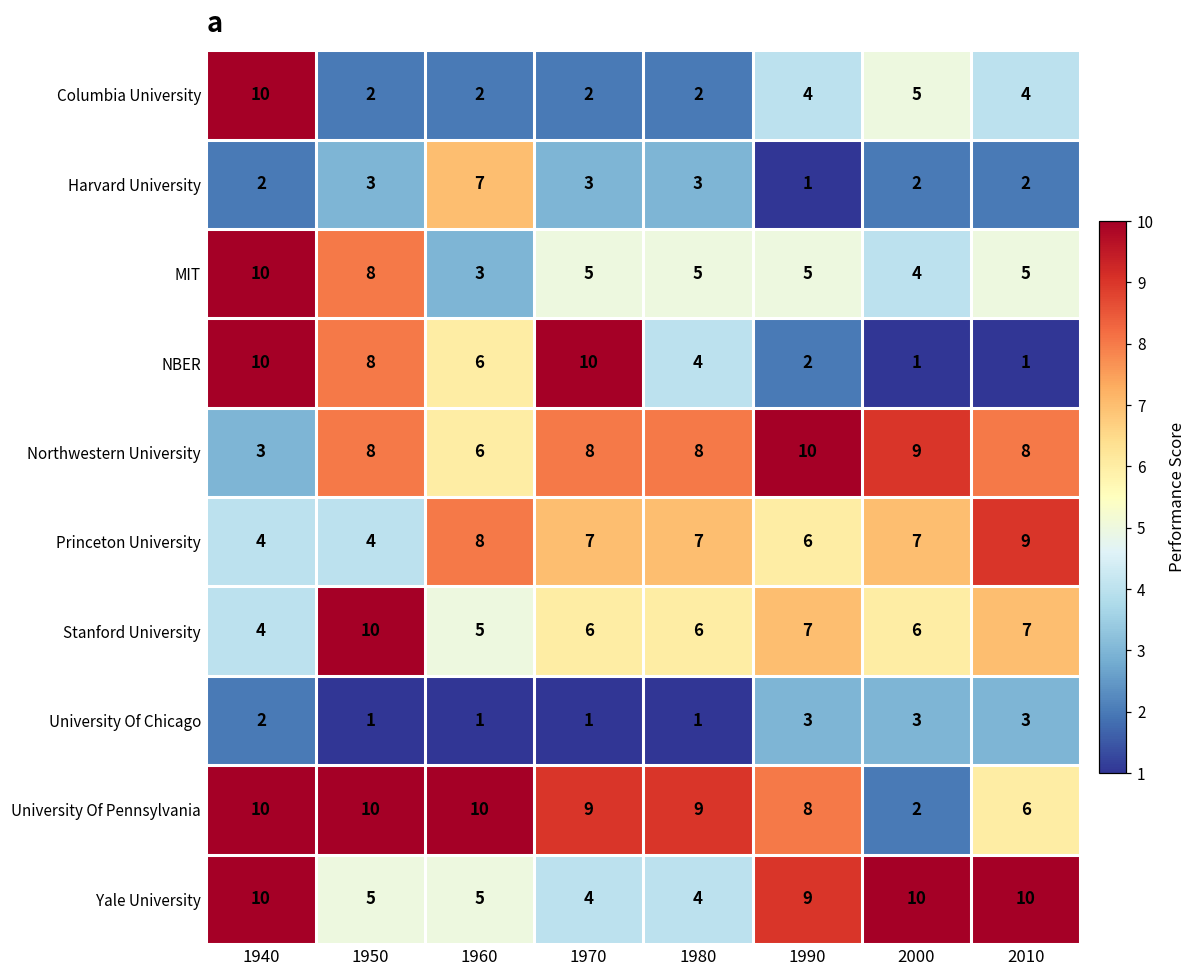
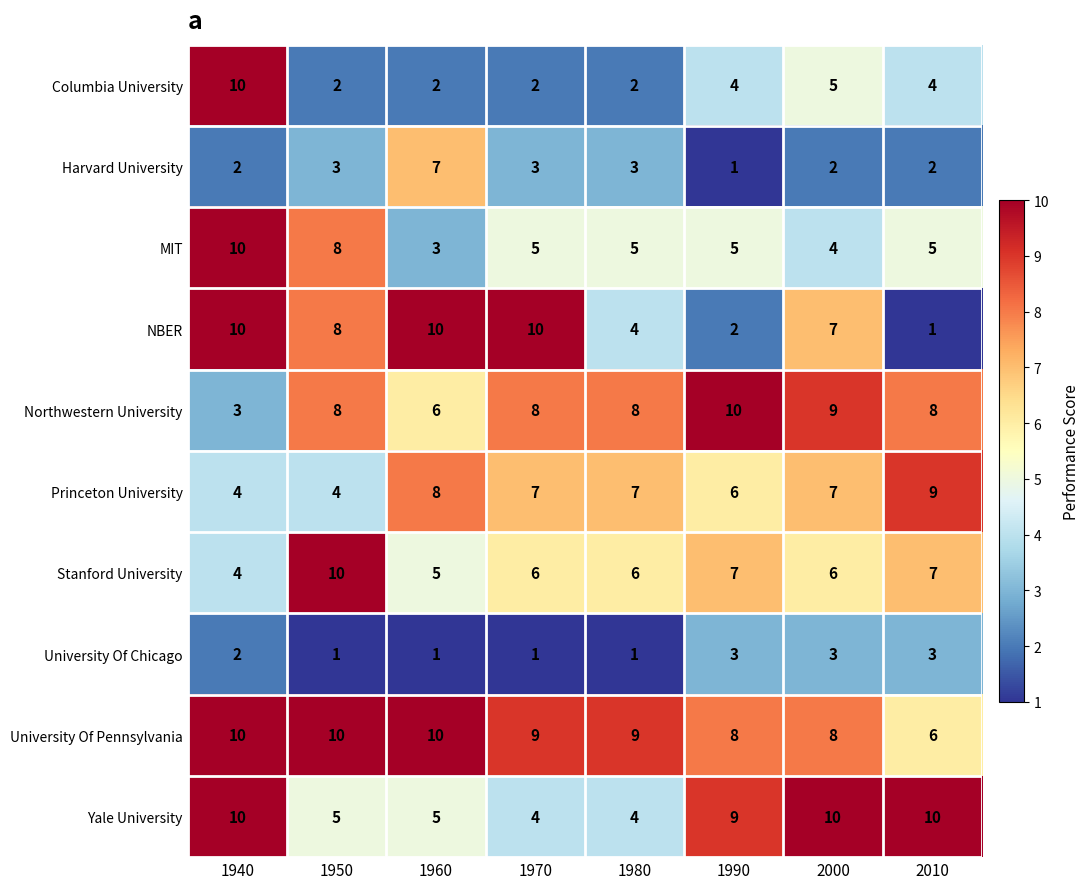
  {
    "Columbia University": {
      "1940": 10,
      "1950": 2,
      "1960": 2,
      "1970": 2,
      "1980": 2,
      "1990": 4,
      "2000": 5,
      "2010": 4
    },
    "Harvard University": {
      "1940": 2,
      "1950": 3,
      "1960": 7,
      "1970": 3,
      "1980": 3,
      "1990": 1,
      "2000": 2,
      "2010": 2
    },
    "MIT": {
      "1940": 10,
      "1950": 8,
      "1960": 3,
      "1970": 5,
      "1980": 5,
      "1990": 5,
      "2000": 4,
      "2010": 5
    },
    "NBER": {
      "1940": 10,
      "1950": 8,
-     "1960": 6,
+     "1960": 10,
      "1970": 10,
      "1980": 4,
      "1990": 2,
-     "2000": 1,
+     "2000": 7,
      "2010": 1
    },
    "Northwestern University": {
      "1940": 3,
      "1950": 8,
      "1960": 6,
      "1970": 8,
      "1980": 8,
      "1990": 10,
      "2000": 9,
      "2010": 8
    },
    "Princeton University": {
      "1940": 4,
      "1950": 4,
      "1960": 8,
      "1970": 7,
      "1980": 7,
      "1990": 6,
      "2000": 7,
      "2010": 9
    },
    "Stanford University": {
      "1940": 4,
      "1950": 10,
      "1960": 5,
      "1970": 6,
      "1980": 6,
      "1990": 7,
      "2000": 6,
      "2010": 7
    },
    "University Of Chicago": {
      "1940": 2,
      "1950": 1,
      "1960": 1,
      "1970": 1,
      "1980": 1,
      "1990": 3,
      "2000": 3,
      "2010": 3
    },
    "University Of Pennsylvania": {
      "1940": 10,
      "1950": 10,
      "1960": 10,
      "1970": 9,
      "1980": 9,
      "1990": 8,
-     "2000": 2,
+     "2000": 8,
      "2010": 6
    },
    "Yale University": {
      "1940": 10,
      "1950": 5,
      "1960": 5,
      "1970": 4,
      "1980": 4,
      "1990": 9,
      "2000": 10,
      "2010": 10
    }
  }
